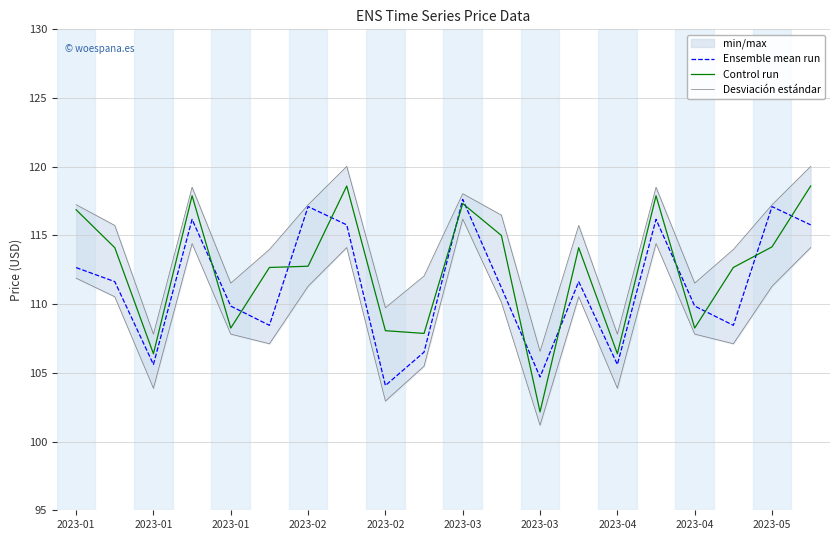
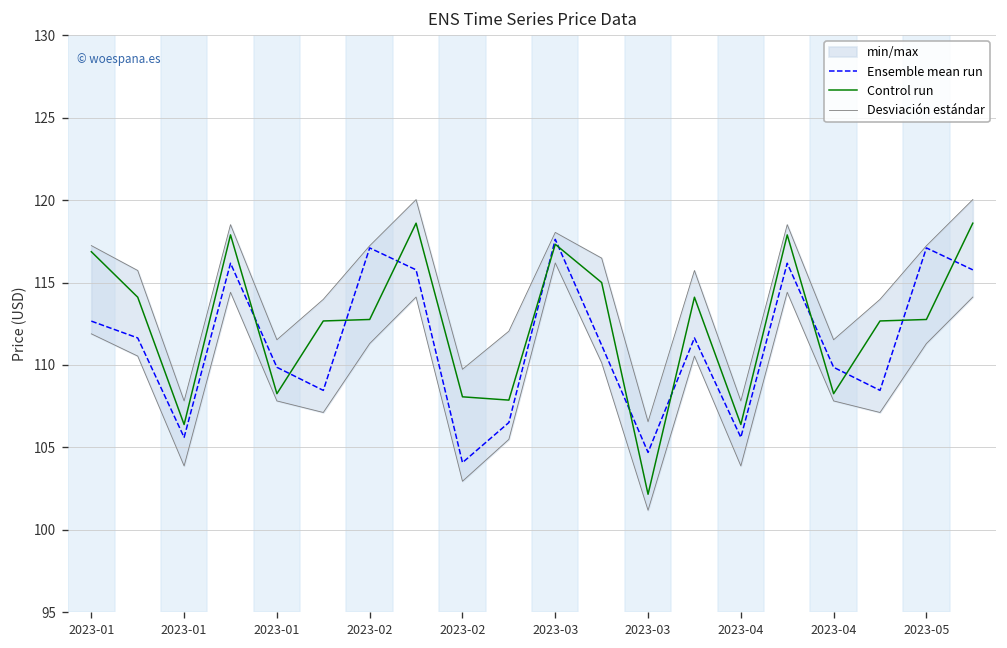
  {
    "Control run": {
-     "2023-05": 114.2
+     "2023-05": 112.8
    }
  }
